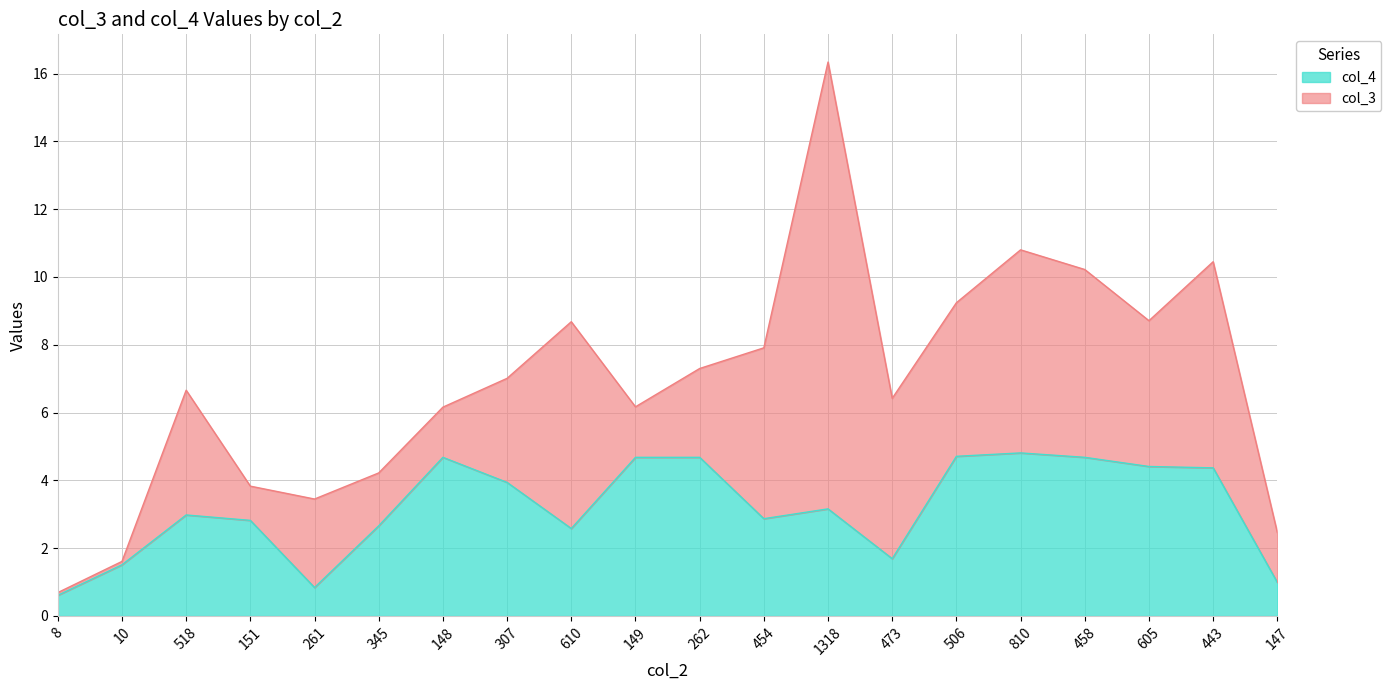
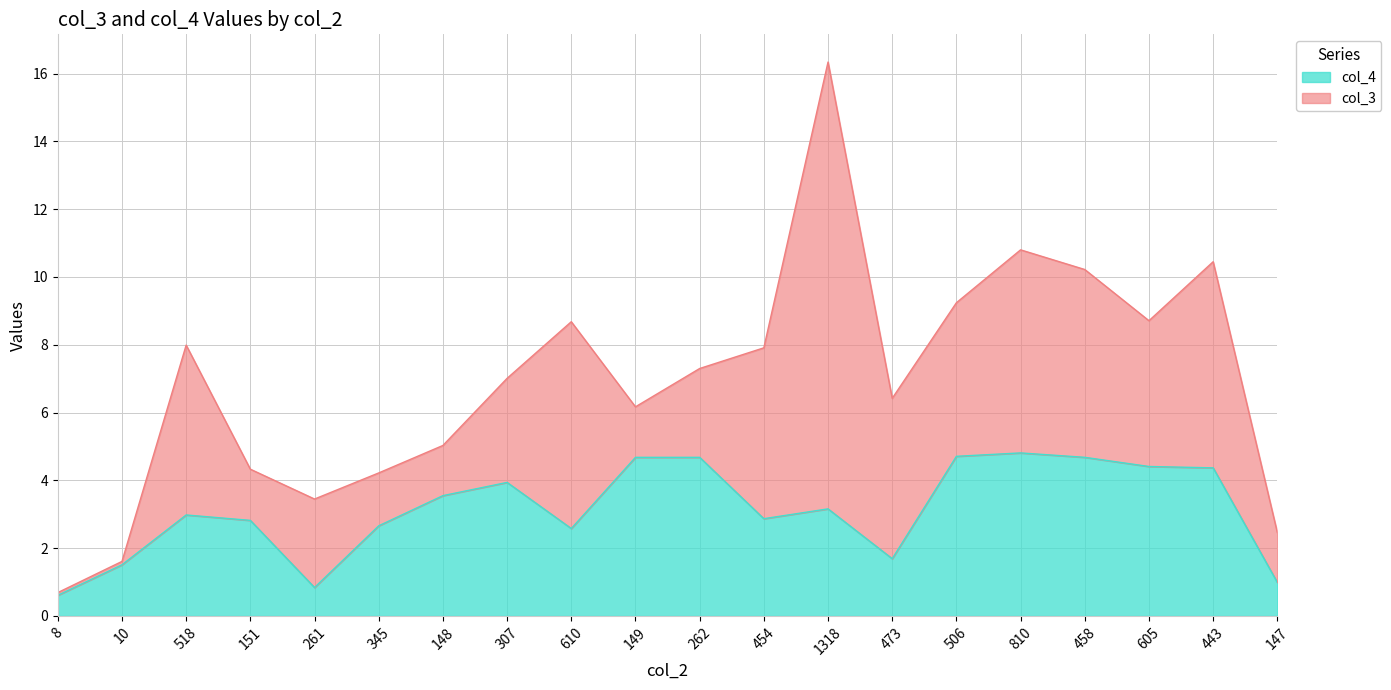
  {
    "col_4": {
      "8": 0.6,
      "10": 1.5,
      "518": 3.0,
      "151": 2.8,
      "261": 0.8,
      "345": 2.7,
-     "148": 4.7,
+     "148": 3.6,
      "307": 3.9,
      "610": 2.6,
      "149": 4.7,
      "262": 4.7,
      "454": 2.9,
      "1318": 3.2,
      "473": 1.7,
      "506": 4.7,
      "810": 4.8,
      "458": 4.7,
      "605": 4.4,
      "443": 4.4,
      "147": 1.0
    },
    "col_3": {
      "8": 0.1,
      "10": 0.1,
-     "518": 3.7,
-     "151": 1.0,
+     "518": 5.0,
+     "151": 1.5,
      "261": 2.6,
      "345": 1.6,
      "148": 1.5,
      "307": 3.1,
      "610": 6.1,
      "149": 1.5,
      "262": 2.6,
      "454": 5.0,
      "1318": 13.2,
      "473": 4.7,
      "506": 4.5,
      "810": 6.0,
      "458": 5.5,
      "605": 4.3,
      "443": 6.1,
      "147": 1.5
    }
  }
